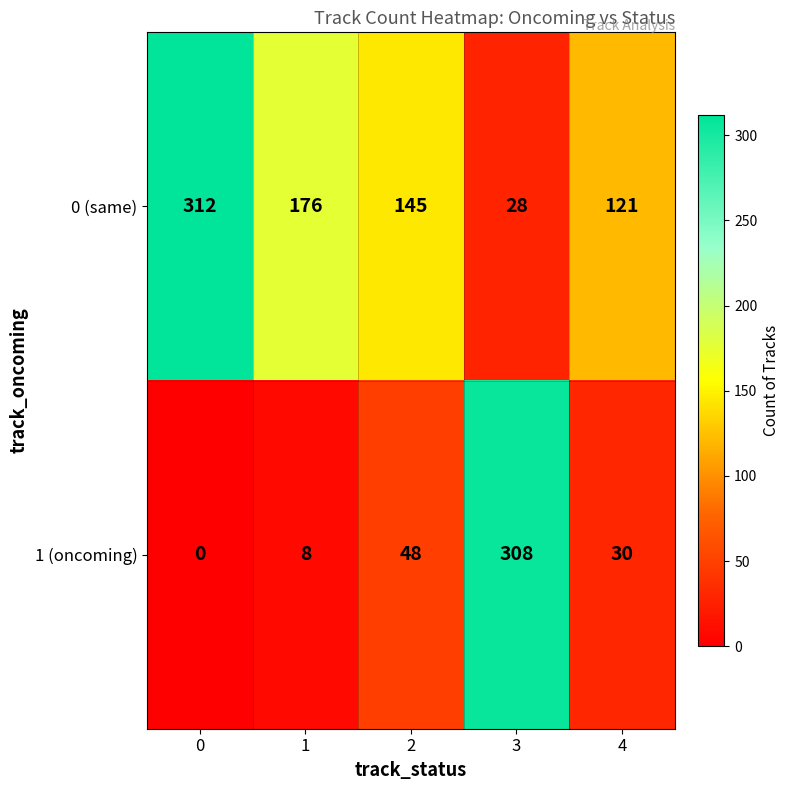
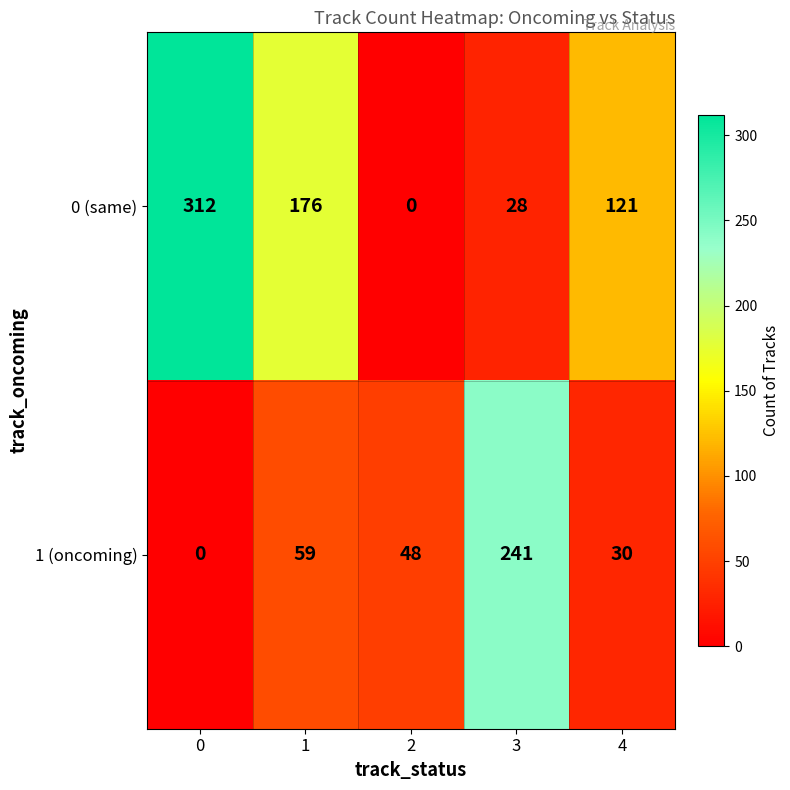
  {
    "0 (same)": {
      "0": 312,
      "1": 176,
-     "2": 145,
+     "2": 0,
      "3": 28,
      "4": 121
    },
    "1 (oncoming)": {
      "0": 0,
-     "1": 8,
+     "1": 59,
      "2": 48,
-     "3": 308,
+     "3": 241,
      "4": 30
    }
  }
